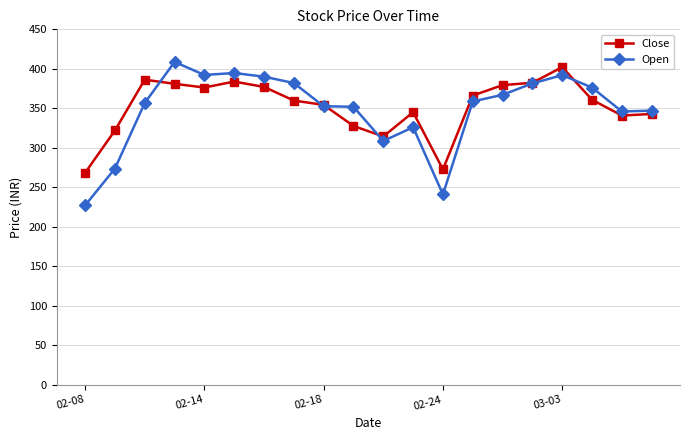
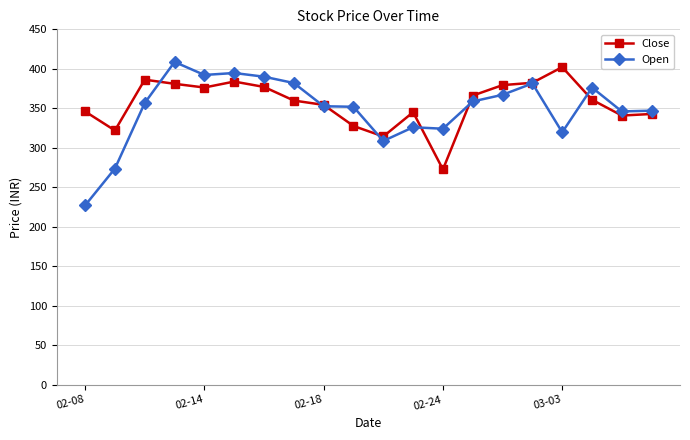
  {
    "Close": {
-     "02-08": 270,
+     "02-08": 350,
      "02-14": 380,
      "02-24": 270,
      "03-03": 400
    },
    "Open": {
      "02-08": 230,
      "02-14": 390,
-     "02-24": 240,
-     "03-03": 390
+     "02-24": 320,
+     "03-03": 320
    }
  }
